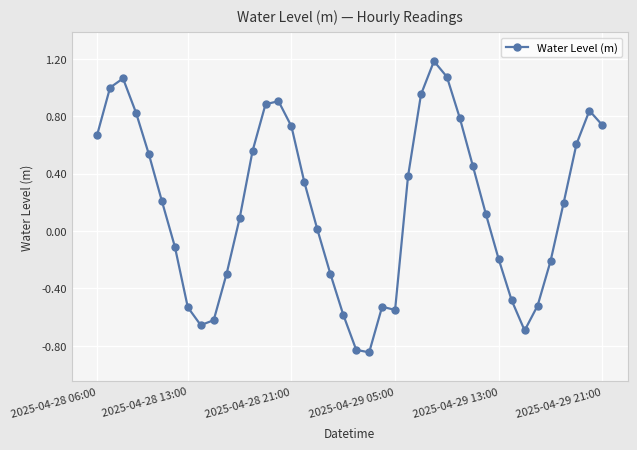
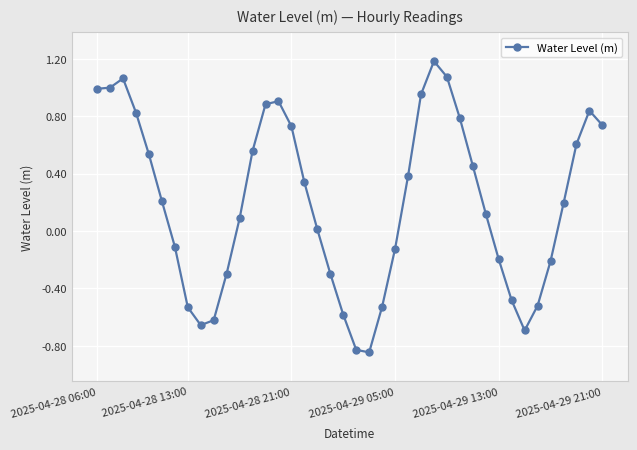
  {
-   "2025-04-28 06:00": 0.67,
+   "2025-04-28 06:00": 0.99,
    "2025-04-28 13:00": -0.53,
    "2025-04-28 21:00": 0.73,
-   "2025-04-29 05:00": -0.55,
+   "2025-04-29 05:00": -0.12,
    "2025-04-29 13:00": -0.20,
    "2025-04-29 21:00": 0.74
  }
